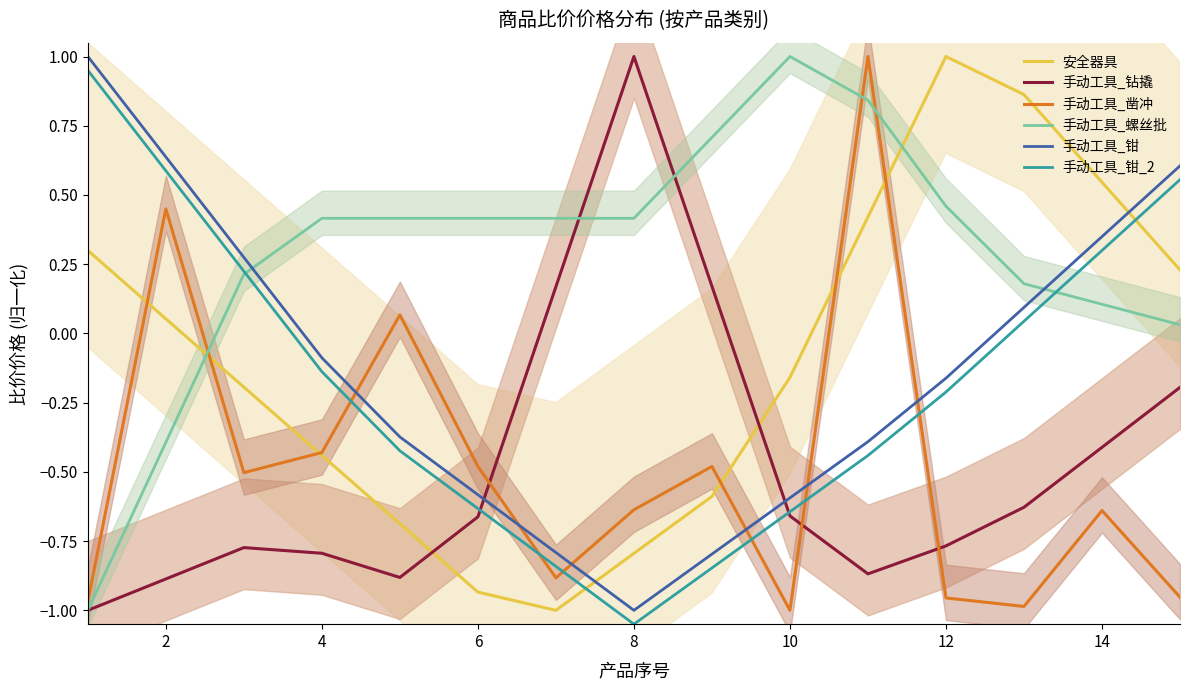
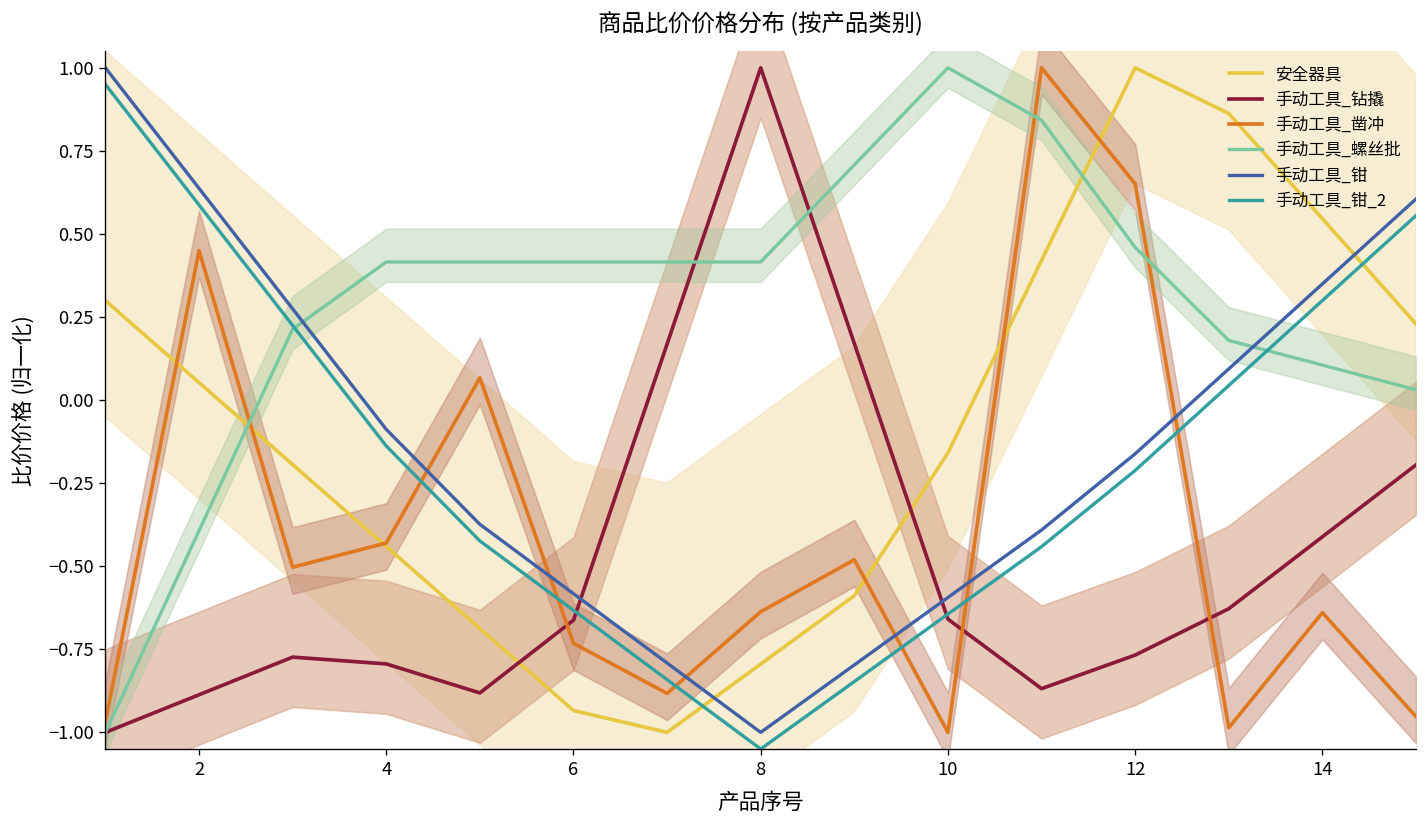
  {
    "安全器具": {
      "2": 0.05,
      "4": -0.44,
      "6": -0.93,
      "8": -0.79,
      "10": -0.16,
      "12": 1.00,
      "14": 0.55
    },
    "手动工具_钻撬": {
      "2": -0.89,
      "4": -0.79,
      "6": -0.66,
      "8": 1.00,
      "10": -0.66,
      "12": -0.77,
      "14": -0.41
    },
    "手动工具_凿冲": {
      "2": 0.45,
      "4": -0.43,
-     "6": -0.48,
+     "6": -0.73,
      "8": -0.64,
      "10": -1.00,
-     "12": -0.96,
+     "12": 0.65,
      "14": -0.64
    },
    "手动工具_钳": {
      "2": 0.64,
      "4": -0.09,
      "6": -0.58,
      "8": -1.00,
      "10": -0.59,
      "12": -0.16,
      "14": 0.35
    },
    "手动工具_钳_2": {
      "2": 0.59,
      "4": -0.14,
      "6": -0.63,
      "8": -1.05,
      "10": -0.64,
      "12": -0.21,
      "14": 0.30
    }
  }
